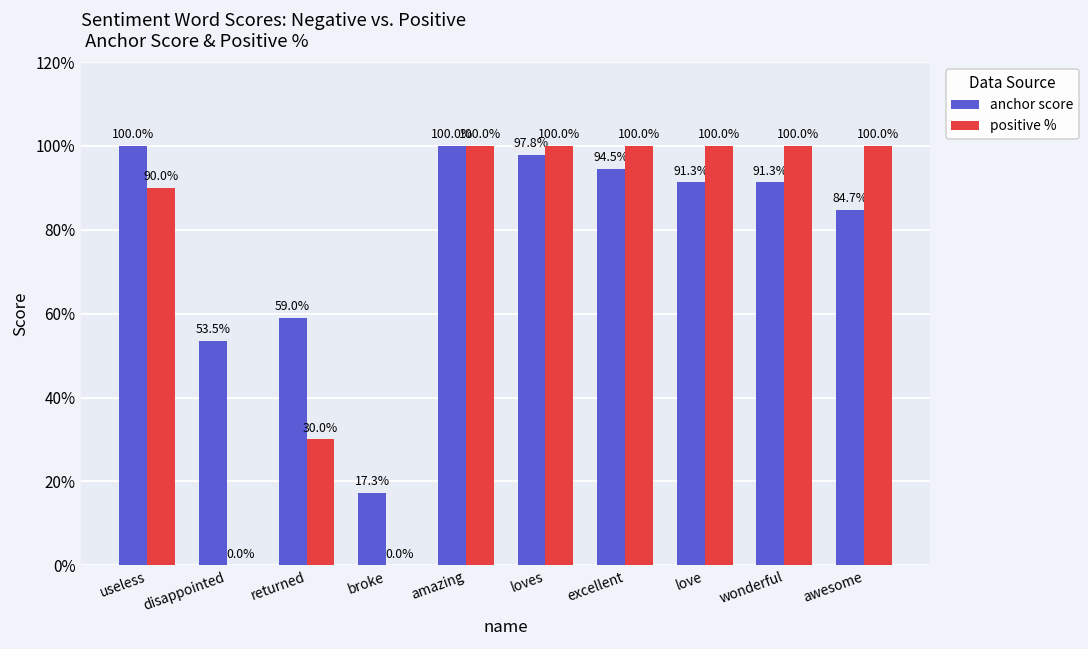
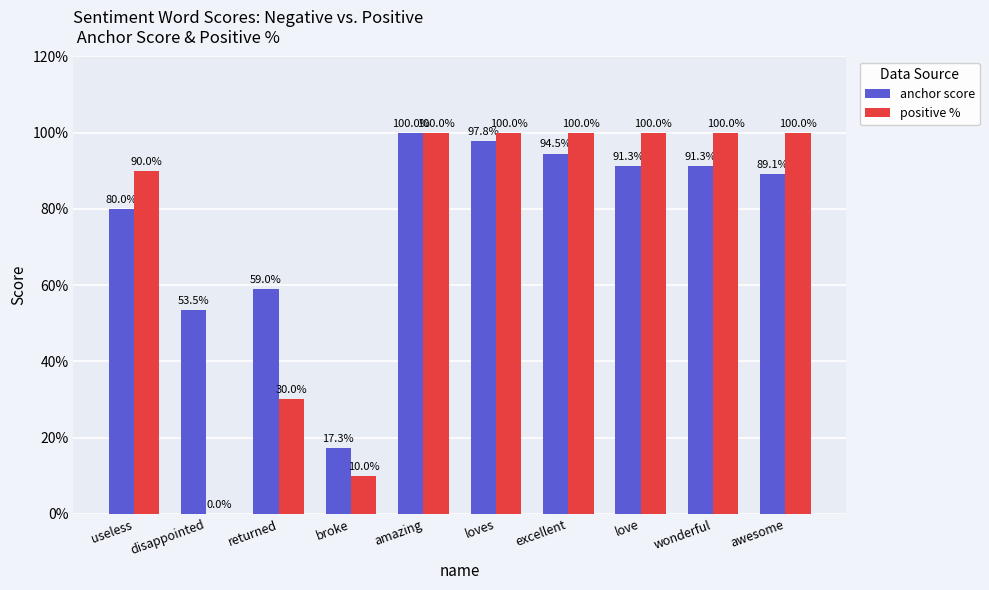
  {
    "anchor score": {
-     "useless": "100.0%",
+     "useless": "80.0%",
      "disappointed": "53.5%",
      "returned": "59.0%",
      "broke": "17.3%",
      "loves": "97.8%",
      "excellent": "94.5%",
      "love": "91.3%",
      "wonderful": "91.3%",
-     "awesome": "84.7%"
+     "awesome": "89.1%"
    },
    "positive %": {
      "useless": "90.0%",
      "disappointed": "0.0%",
      "returned": "30.0%",
-     "broke": "0.0%",
+     "broke": "10.0%",
      "loves": "100.0%",
      "excellent": "100.0%",
      "love": "100.0%",
      "wonderful": "100.0%",
      "awesome": "100.0%"
    }
  }
